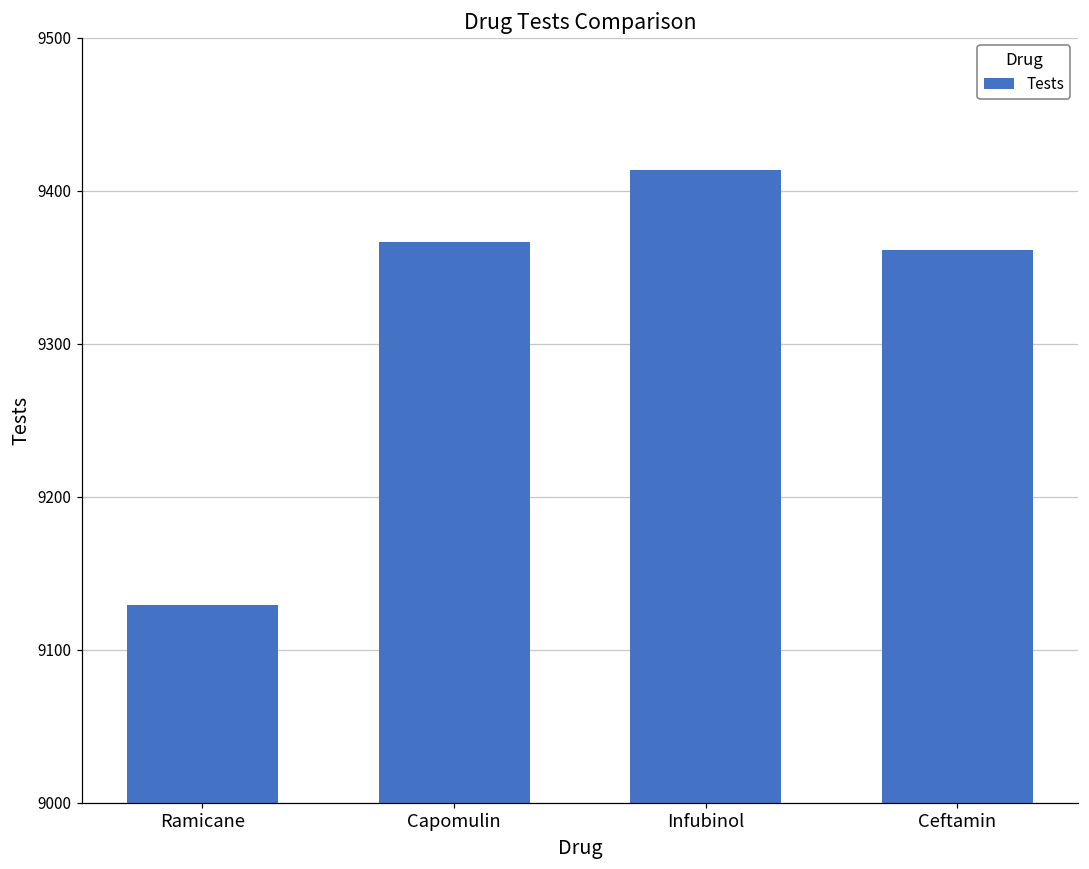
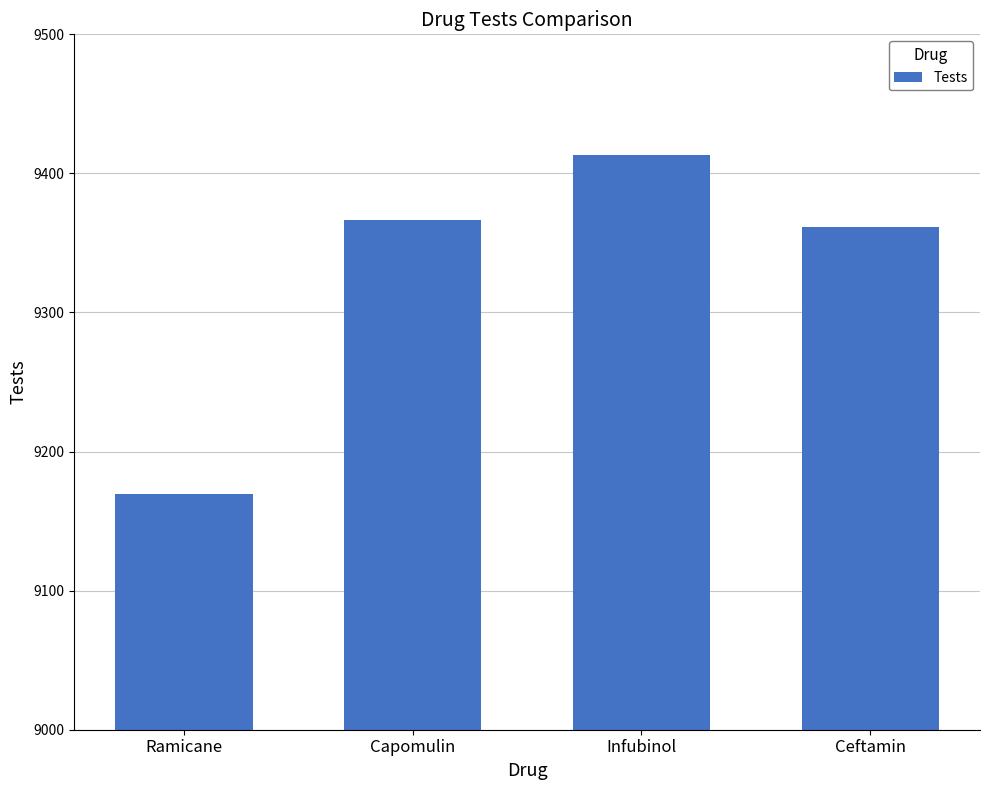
  {
-   "Ramicane": 9129,
+   "Ramicane": 9169,
    "Capomulin": 9367,
    "Infubinol": 9413,
    "Ceftamin": 9361
  }
